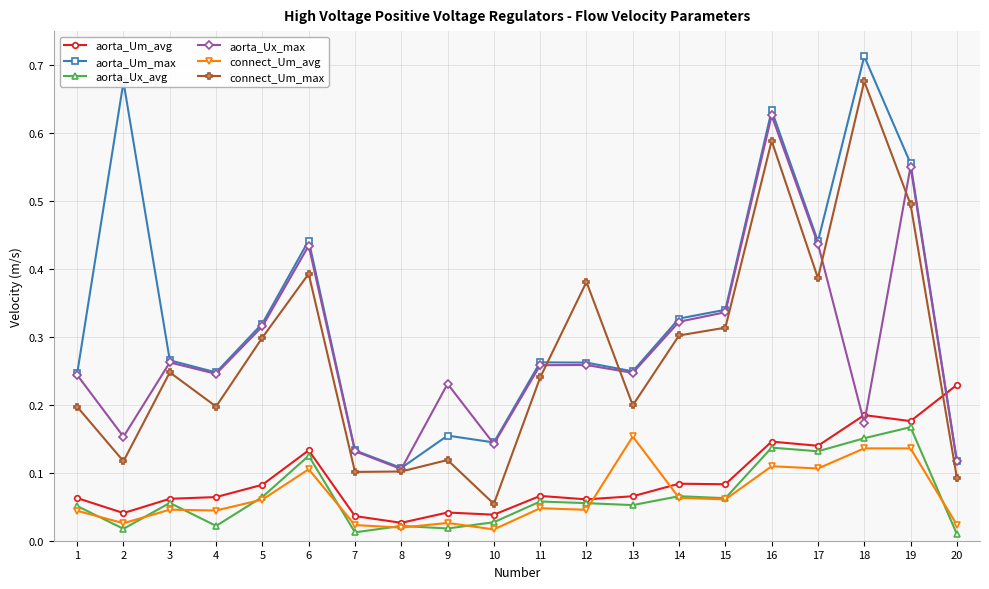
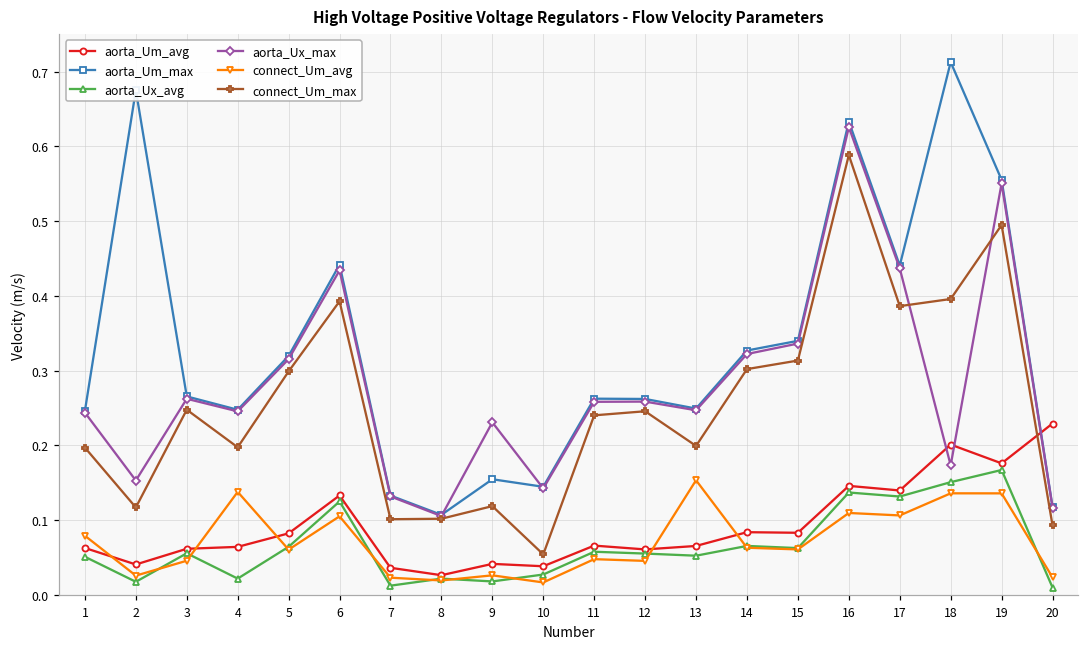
  {
    "aorta_Um_avg": {
      "1": 0.06,
      "2": 0.04,
      "3": 0.06,
      "4": 0.06,
      "5": 0.08,
      "6": 0.13,
      "7": 0.04,
      "8": 0.03,
      "9": 0.04,
      "10": 0.04,
      "11": 0.07,
      "12": 0.06,
      "13": 0.07,
      "14": 0.08,
      "15": 0.08,
      "16": 0.15,
      "17": 0.14,
-     "18": 0.18,
+     "18": 0.20,
      "19": 0.18,
      "20": 0.23
    },
    "aorta_Um_max": {
      "5": 0.32,
      "6": 0.44,
      "9": 0.15,
      "11": 0.26,
      "14": 0.33,
      "16": 0.63,
      "17": 0.44,
      "18": 0.71,
      "19": 0.56
    },
    "aorta_Ux_avg": {
      "1": 0.05,
      "2": 0.02,
      "3": 0.06,
      "4": 0.02,
      "5": 0.06,
      "6": 0.13,
      "7": 0.01,
      "9": 0.02,
      "10": 0.03,
      "11": 0.06,
      "12": 0.06,
      "13": 0.05,
      "16": 0.14,
      "17": 0.13,
      "18": 0.15,
      "19": 0.17,
      "20": 0.01
    },
    "aorta_Ux_max": {
      "2": 0.15,
      "5": 0.32,
      "6": 0.43,
      "9": 0.23,
      "11": 0.26,
      "14": 0.32,
      "16": 0.63,
      "17": 0.44,
      "18": 0.17,
      "19": 0.55
    },
    "connect_Um_avg": {
-     "1": 0.04,
+     "1": 0.08,
      "2": 0.03,
      "3": 0.05,
-     "4": 0.04,
+     "4": 0.14,
      "5": 0.06,
      "6": 0.11,
      "7": 0.02,
      "9": 0.03,
      "10": 0.02,
      "11": 0.05,
      "12": 0.05,
      "13": 0.15,
      "16": 0.11,
      "17": 0.11,
      "18": 0.14,
      "19": 0.14,
      "20": 0.02
    },
    "connect_Um_max": {
      "1": 0.20,
      "2": 0.12,
      "3": 0.25,
      "4": 0.20,
      "5": 0.30,
      "6": 0.39,
      "7": 0.10,
      "9": 0.12,
      "10": 0.05,
      "11": 0.24,
-     "12": 0.38,
+     "12": 0.25,
      "13": 0.20,
      "14": 0.30,
      "15": 0.31,
      "16": 0.59,
      "17": 0.39,
-     "18": 0.68,
+     "18": 0.40,
      "19": 0.49,
      "20": 0.09
    }
  }
